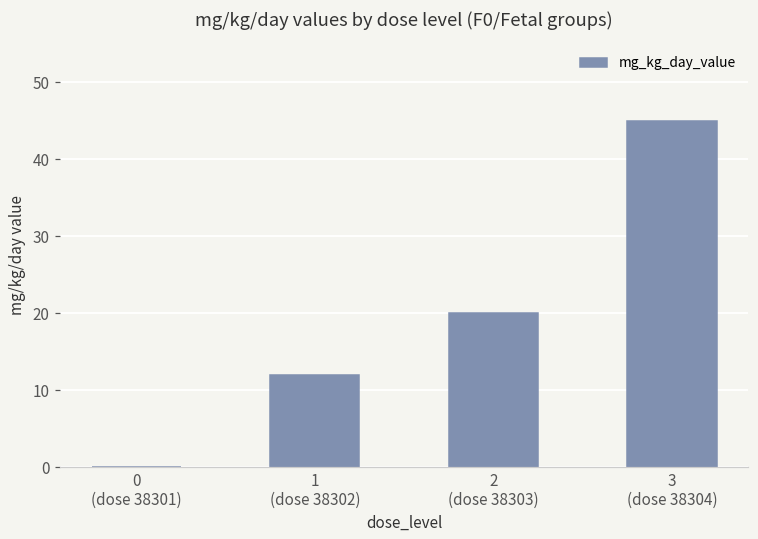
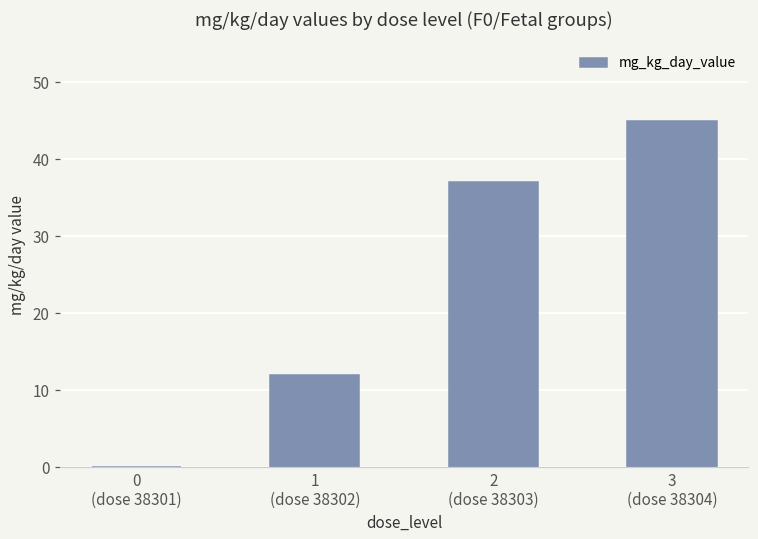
  {
    "0 (dose 38301)": 0,
    "1 (dose 38302)": 12,
-   "2 (dose 38303)": 20,
+   "2 (dose 38303)": 37,
    "3 (dose 38304)": 45
  }
